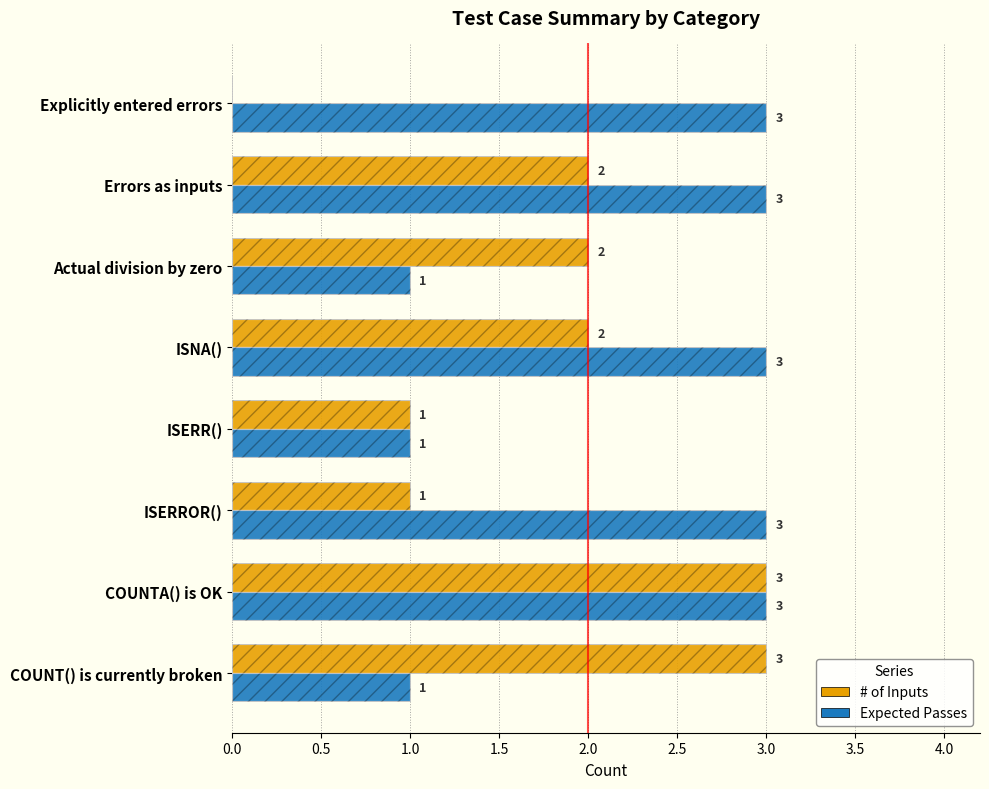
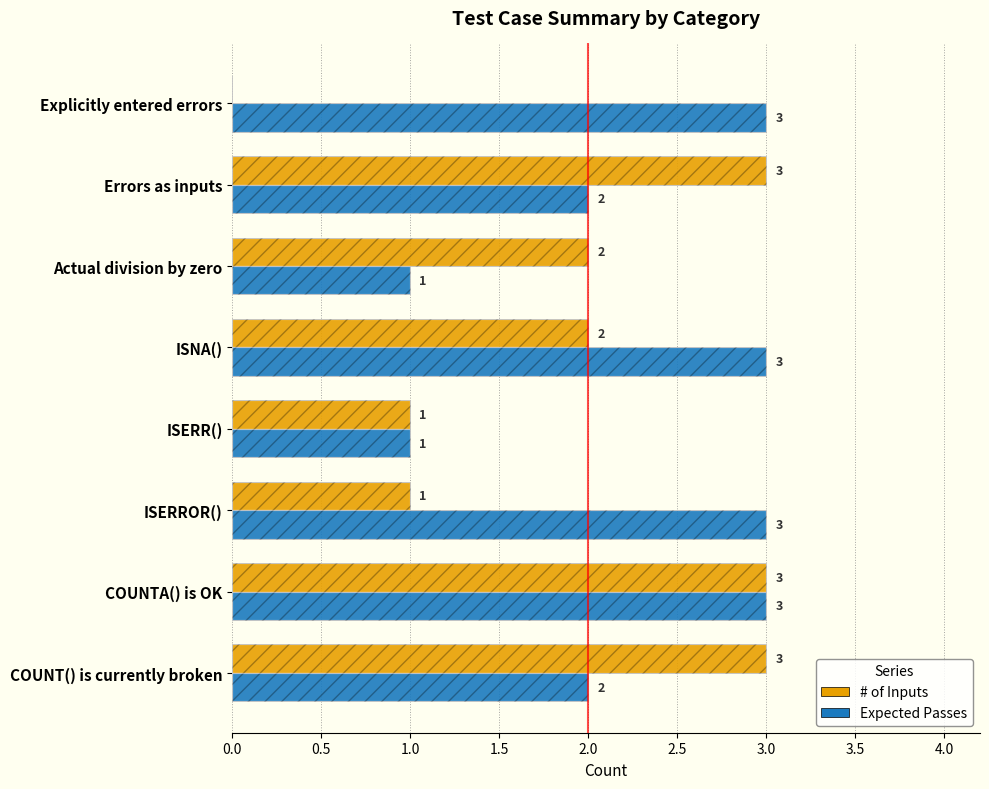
  {
    "# of Inputs": {
-     "Errors as inputs": 2,
+     "Errors as inputs": 3,
      "Actual division by zero": 2,
      "ISNA()": 2,
      "ISERR()": 1,
      "ISERROR()": 1,
      "COUNTA() is OK": 3,
      "COUNT() is currently broken": 3
    },
    "Expected Passes": {
      "Explicitly entered errors": 3,
-     "Errors as inputs": 3,
+     "Errors as inputs": 2,
      "Actual division by zero": 1,
      "ISNA()": 3,
      "ISERR()": 1,
      "ISERROR()": 3,
      "COUNTA() is OK": 3,
-     "COUNT() is currently broken": 1
+     "COUNT() is currently broken": 2
    }
  }
